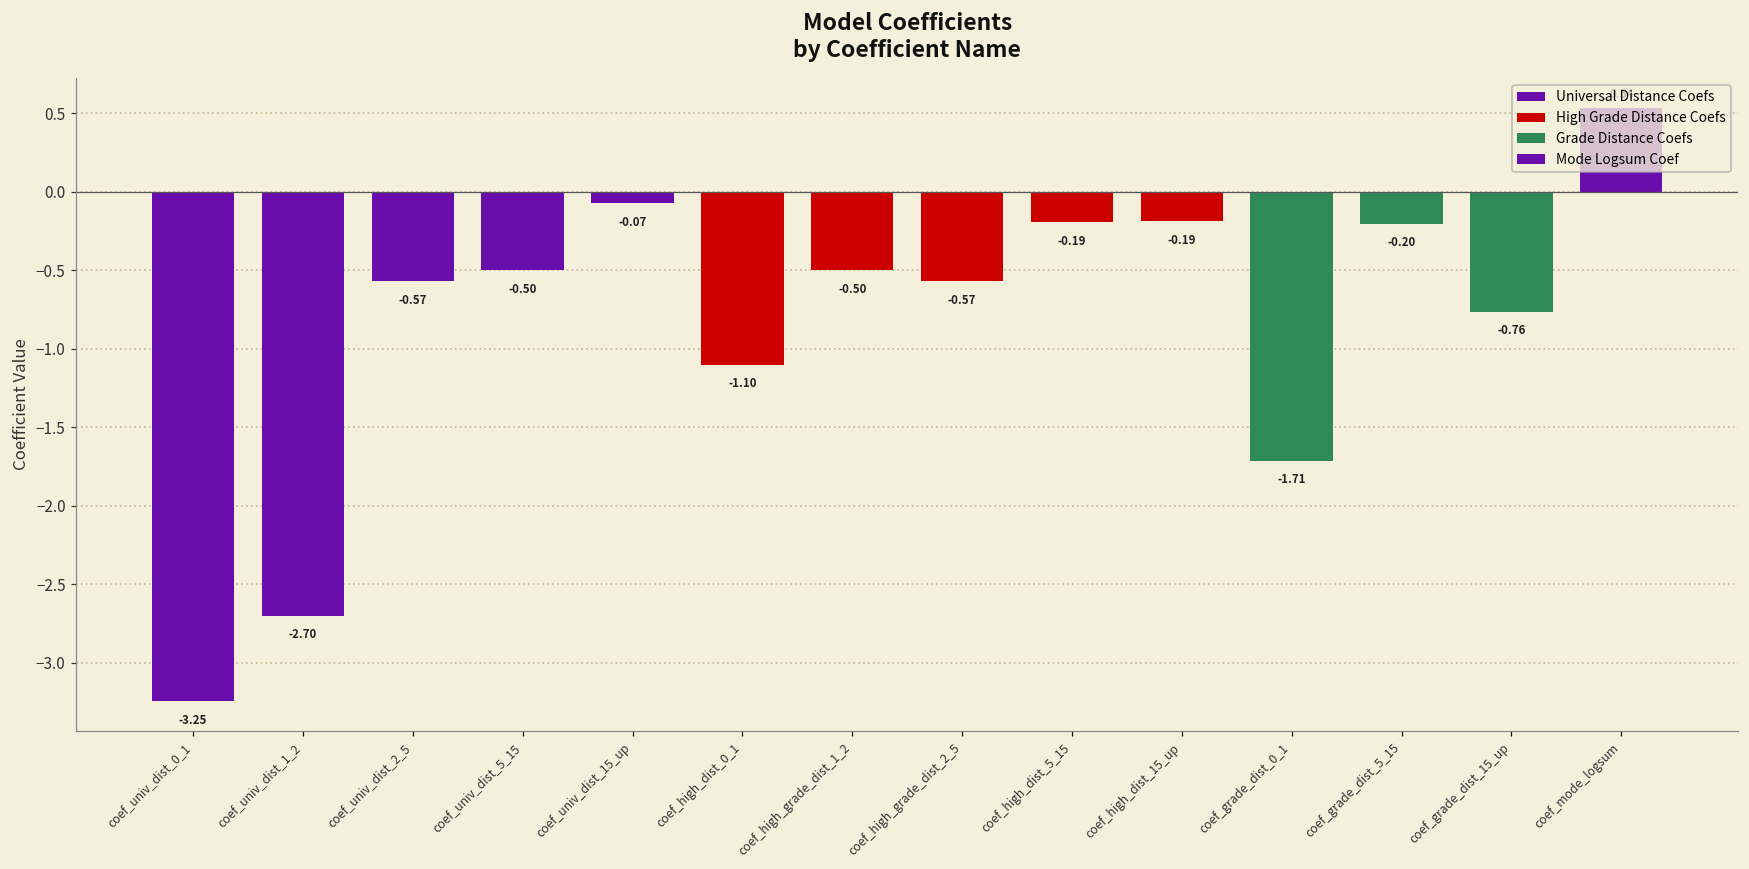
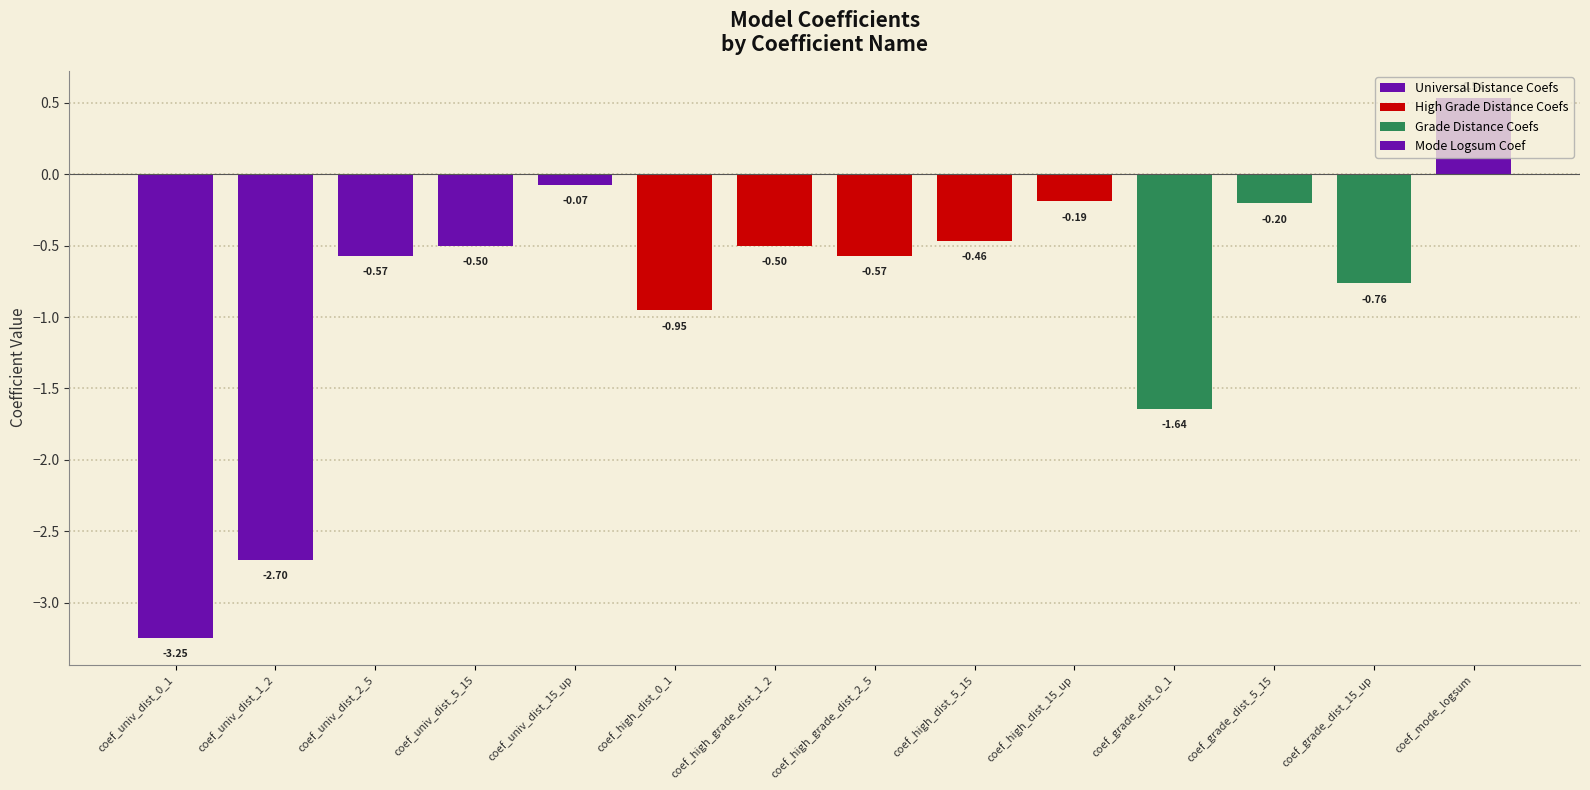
  {
    "High Grade Distance Coefs": {
-     "coef_high_dist_0_1": -1.10,
+     "coef_high_dist_0_1": -0.95,
      "coef_high_grade_dist_1_2": -0.50,
      "coef_high_grade_dist_2_5": -0.57,
-     "coef_high_dist_5_15": -0.19,
+     "coef_high_dist_5_15": -0.46,
      "coef_high_dist_15_up": -0.19
    },
    "Grade Distance Coefs": {
-     "coef_grade_dist_0_1": -1.71,
+     "coef_grade_dist_0_1": -1.64,
      "coef_grade_dist_5_15": -0.20,
      "coef_grade_dist_15_up": -0.76
    }
  }
